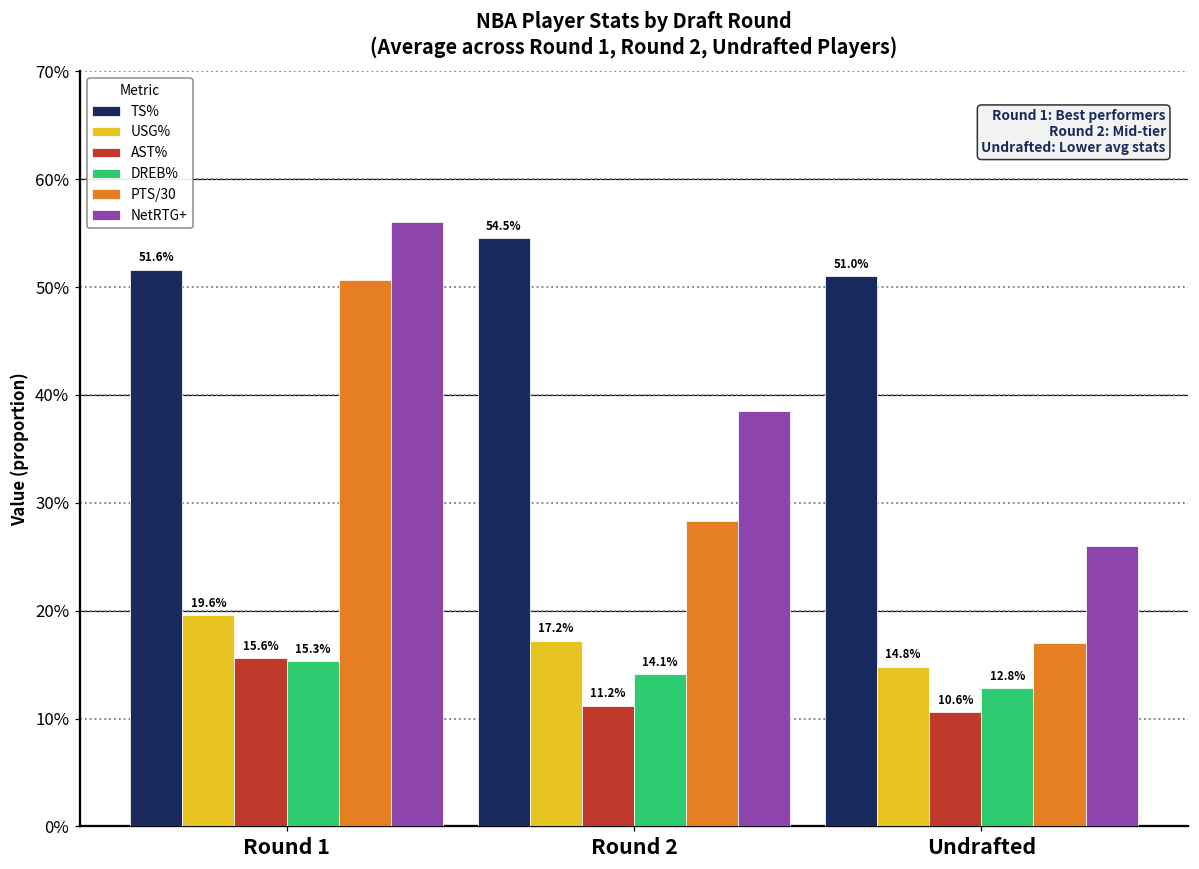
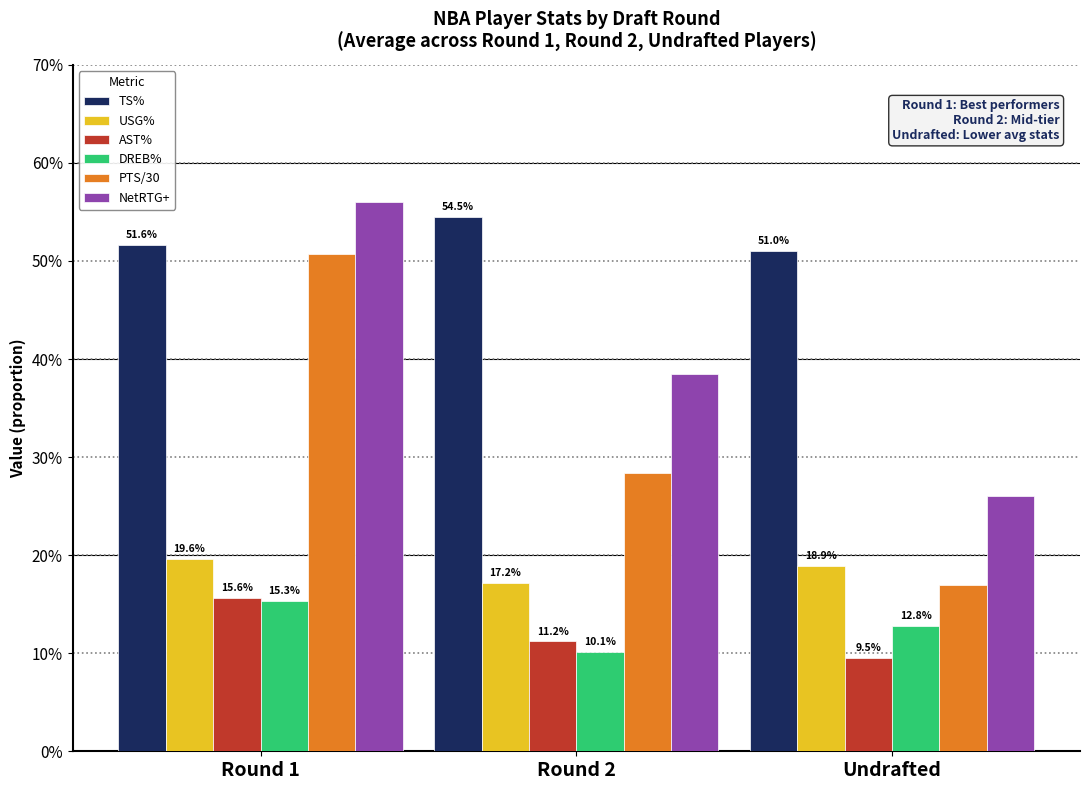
  {
    "TS%": {
      "Round 1": "51.6%",
      "Round 2": "54.5%",
      "Undrafted": "51.0%"
    },
    "USG%": {
      "Round 1": "19.6%",
      "Round 2": "17.2%",
-     "Undrafted": "14.8%"
+     "Undrafted": "18.9%"
    },
    "AST%": {
      "Round 1": "15.6%",
      "Round 2": "11.2%",
-     "Undrafted": "10.6%"
+     "Undrafted": "9.5%"
    },
    "DREB%": {
      "Round 1": "15.3%",
-     "Round 2": "14.1%",
+     "Round 2": "10.1%",
      "Undrafted": "12.8%"
    },
    "PTS/30": {
      "Round 1": "51%",
      "Round 2": "28%",
      "Undrafted": "17%"
    },
    "NetRTG+": {
      "Round 1": "56%",
      "Round 2": "39%",
      "Undrafted": "26%"
    }
  }
